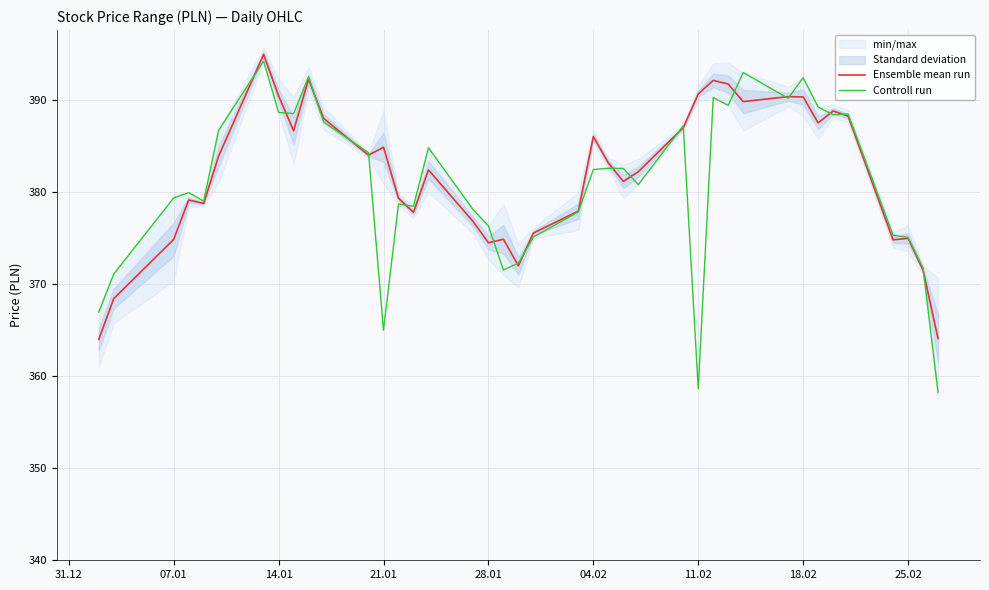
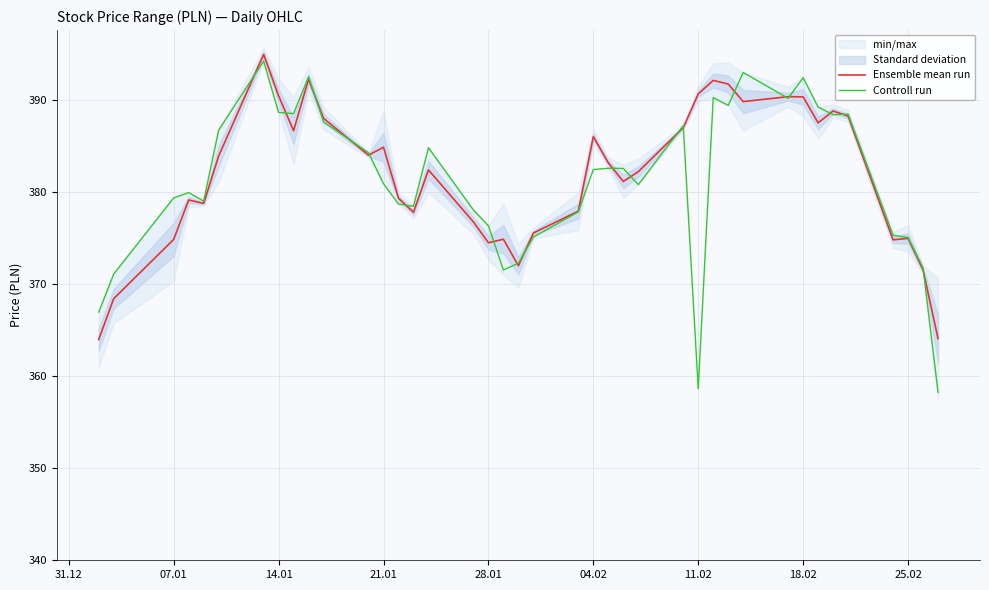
  {
    "Ensemble mean run": {
      "07.01": 375,
      "14.01": 390,
      "21.01": 385,
      "28.01": 374,
      "04.02": 386,
      "11.02": 391,
      "18.02": 390
    },
    "Controll run": {
      "14.01": 389,
-     "21.01": 365,
+     "21.01": 381,
      "04.02": 382,
      "11.02": 359
    }
  }
